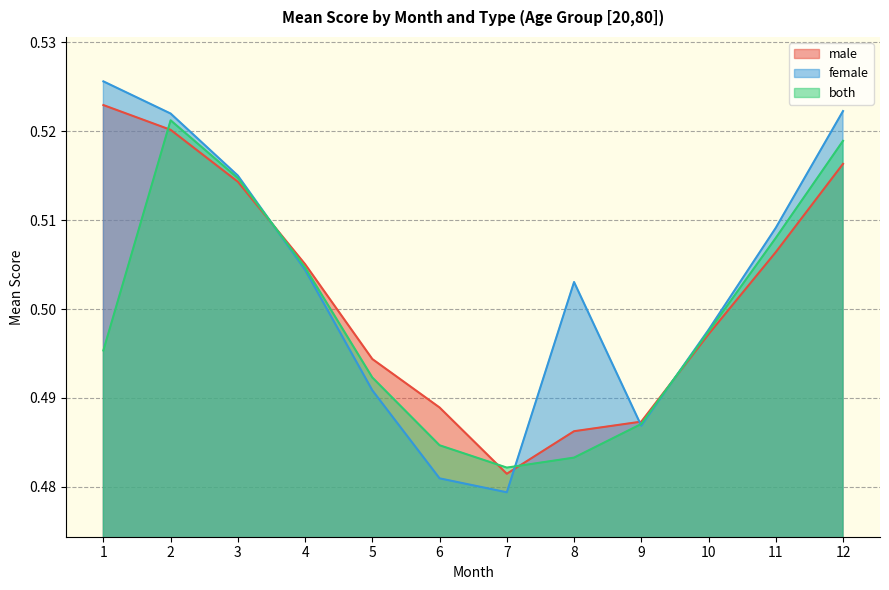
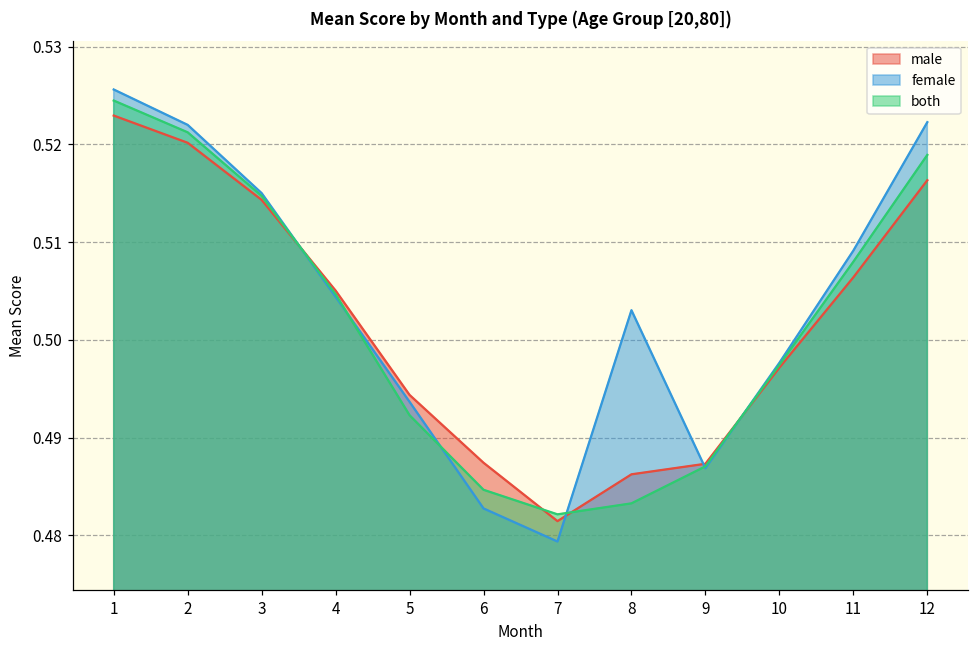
  {
    "male": {
      "1": 0.523,
      "2": 0.520,
      "3": 0.514,
      "4": 0.505,
      "5": 0.494,
-     "6": 0.489,
+     "6": 0.487,
      "7": 0.481,
      "8": 0.486,
      "11": 0.506,
      "12": 0.516
    },
    "female": {
      "1": 0.526,
      "2": 0.522,
-     "5": 0.491,
-     "6": 0.481,
+     "5": 0.494,
+     "6": 0.483,
      "7": 0.479,
      "8": 0.503,
      "11": 0.509,
      "12": 0.522
    },
    "both": {
-     "1": 0.495,
+     "1": 0.524,
      "2": 0.521,
      "5": 0.492,
      "6": 0.485,
      "7": 0.482,
      "8": 0.483,
      "11": 0.508,
      "12": 0.519
    }
  }
